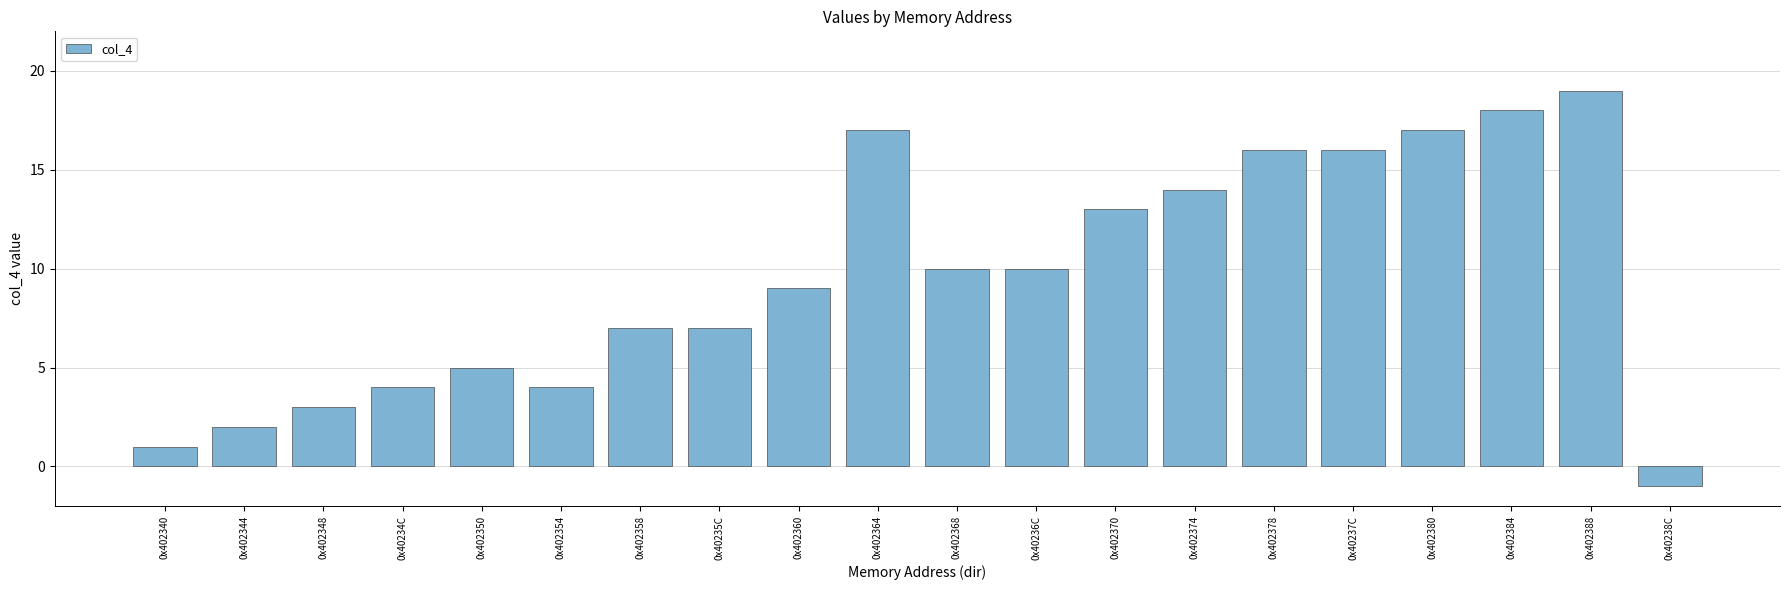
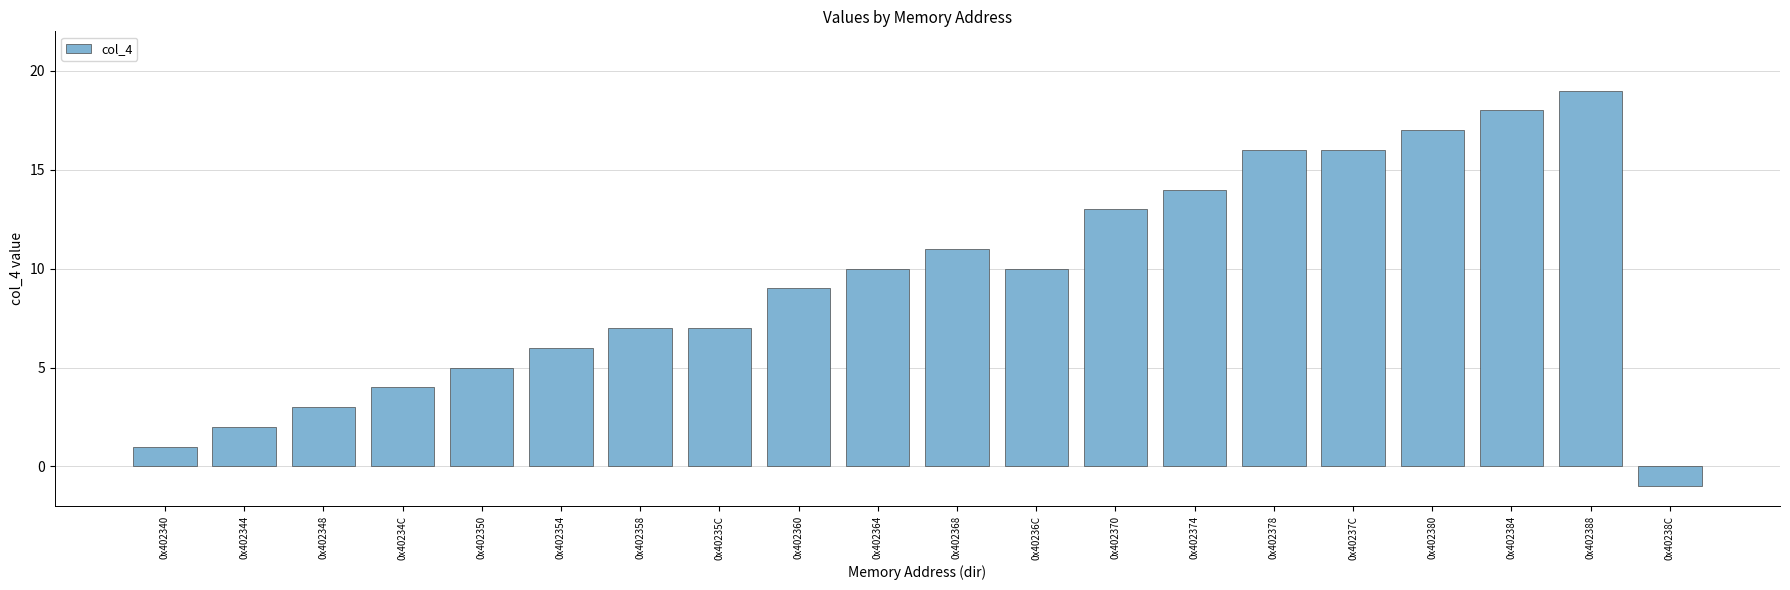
  {
    "0x402340": 1,
    "0x402344": 2,
    "0x402348": 3,
    "0x40234C": 4,
    "0x402350": 5,
-   "0x402354": 4,
+   "0x402354": 6,
    "0x402358": 7,
    "0x40235C": 7,
    "0x402360": 9,
-   "0x402364": 17,
-   "0x402368": 10,
+   "0x402364": 10,
+   "0x402368": 11,
    "0x40236C": 10,
    "0x402370": 13,
    "0x402374": 14,
    "0x402378": 16,
    "0x40237C": 16,
    "0x402380": 17,
    "0x402384": 18,
    "0x402388": 19,
    "0x40238C": -1
  }
